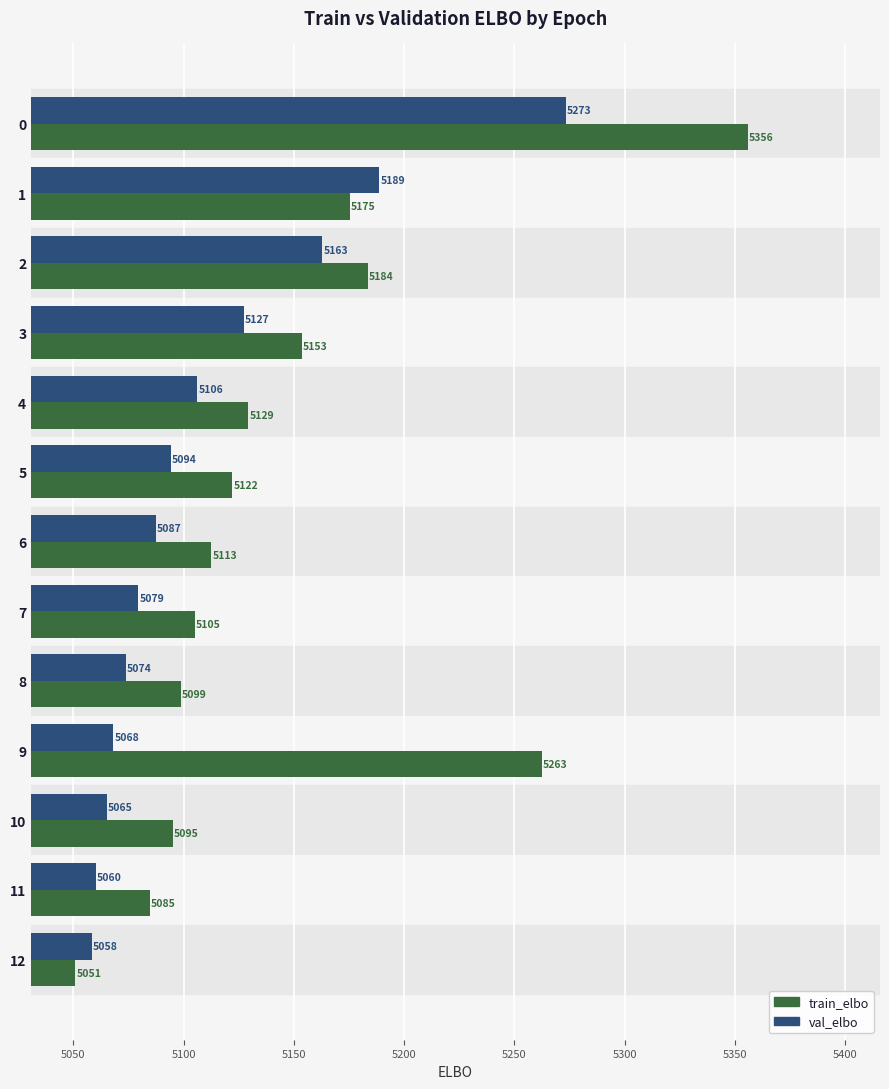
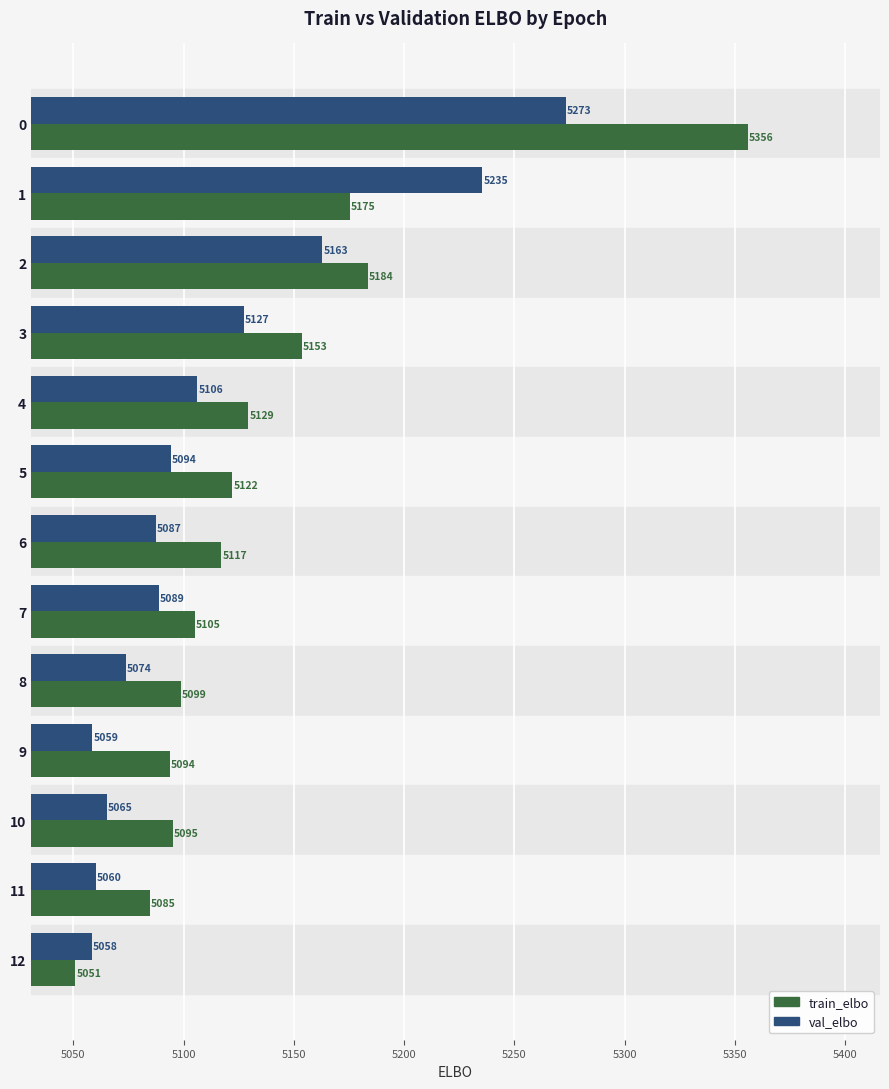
  {
    "train_elbo": {
      "0": 5356,
      "1": 5175,
      "2": 5184,
      "3": 5153,
      "4": 5129,
      "5": 5122,
-     "6": 5113,
+     "6": 5117,
      "7": 5105,
      "8": 5099,
-     "9": 5263,
+     "9": 5094,
      "10": 5095,
      "11": 5085,
      "12": 5051
    },
    "val_elbo": {
      "0": 5273,
-     "1": 5189,
+     "1": 5235,
      "2": 5163,
      "3": 5127,
      "4": 5106,
      "5": 5094,
      "6": 5087,
-     "7": 5079,
+     "7": 5089,
      "8": 5074,
-     "9": 5068,
+     "9": 5059,
      "10": 5065,
      "11": 5060,
      "12": 5058
    }
  }
